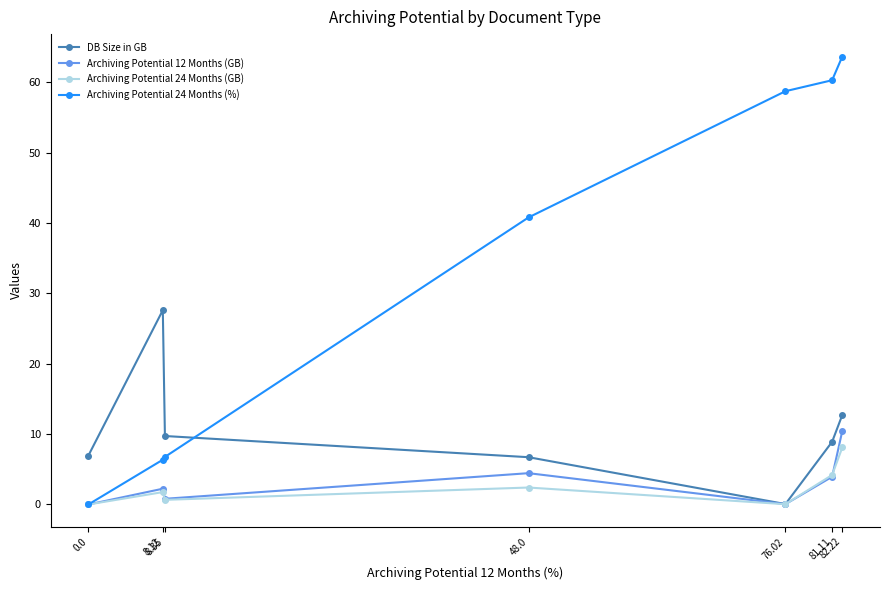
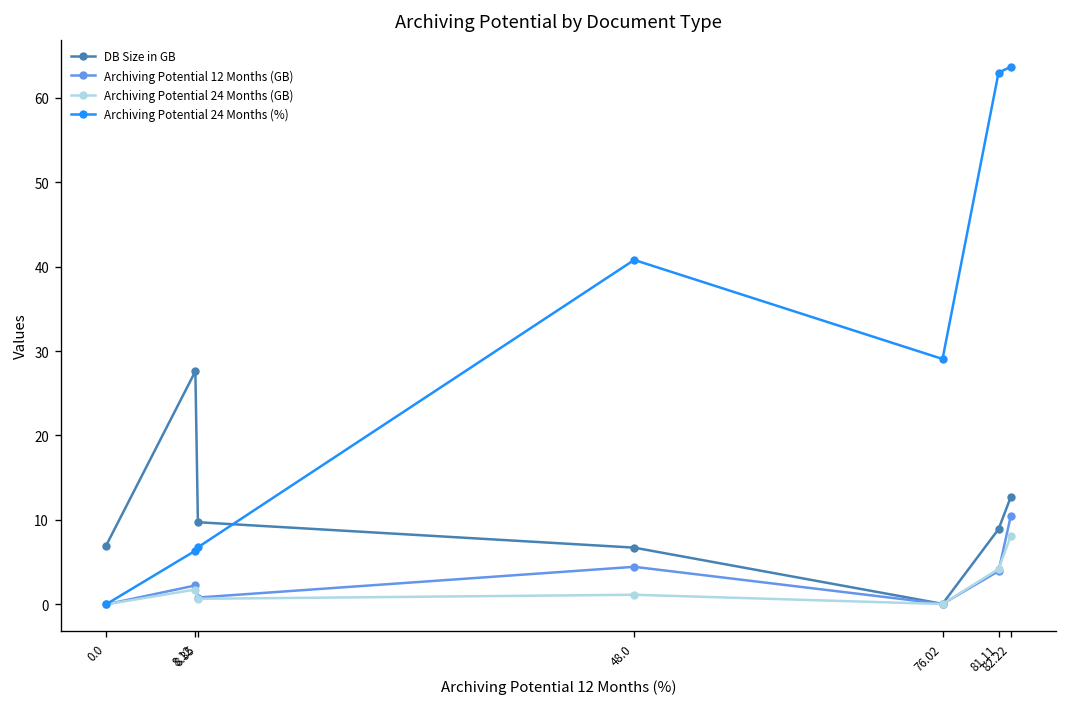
  {
    "DB Size in GB": {
      "0.0": 7,
      "8.12": 28,
      "8.35": 10,
      "48.0": 7,
      "81.11": 9,
      "82.22": 13
    },
    "Archiving Potential 12 Months (GB)": {
      "8.12": 2,
      "48.0": 4,
      "82.22": 10
    },
    "Archiving Potential 24 Months (GB)": {
      "8.12": 2,
-     "48.0": 2,
+     "48.0": 1,
      "82.22": 8
    },
    "Archiving Potential 24 Months (%)": {
      "8.12": 6,
      "8.35": 7,
      "48.0": 41,
-     "76.02": 59,
-     "81.11": 60,
+     "76.02": 29,
+     "81.11": 63,
      "82.22": 64
    }
  }
